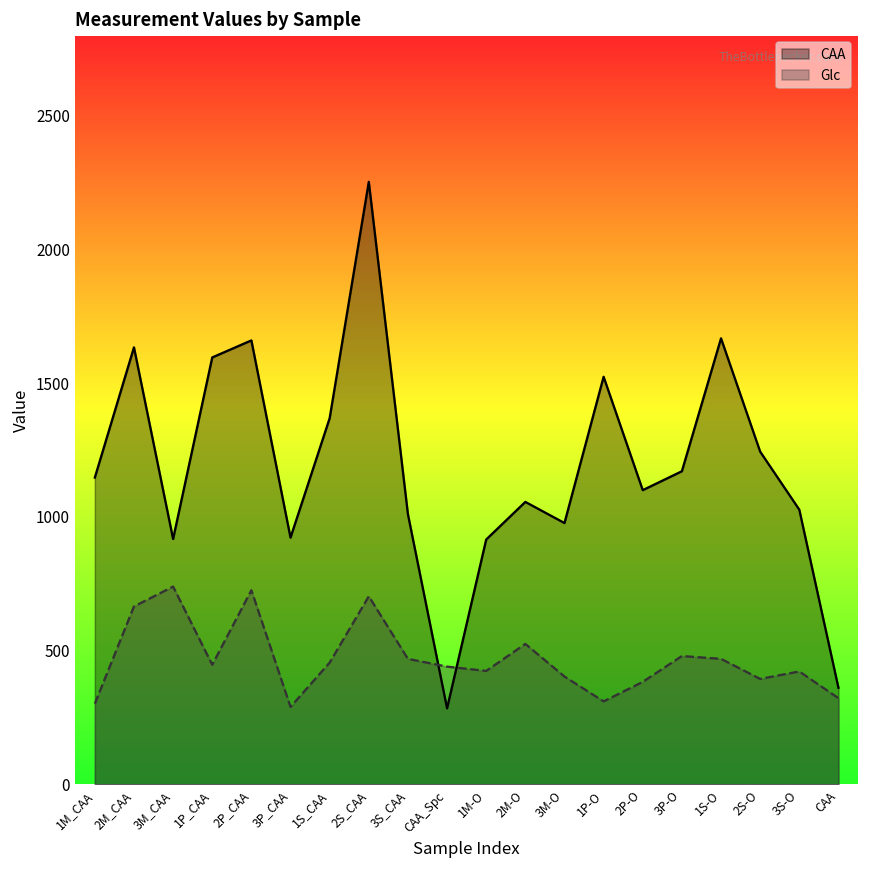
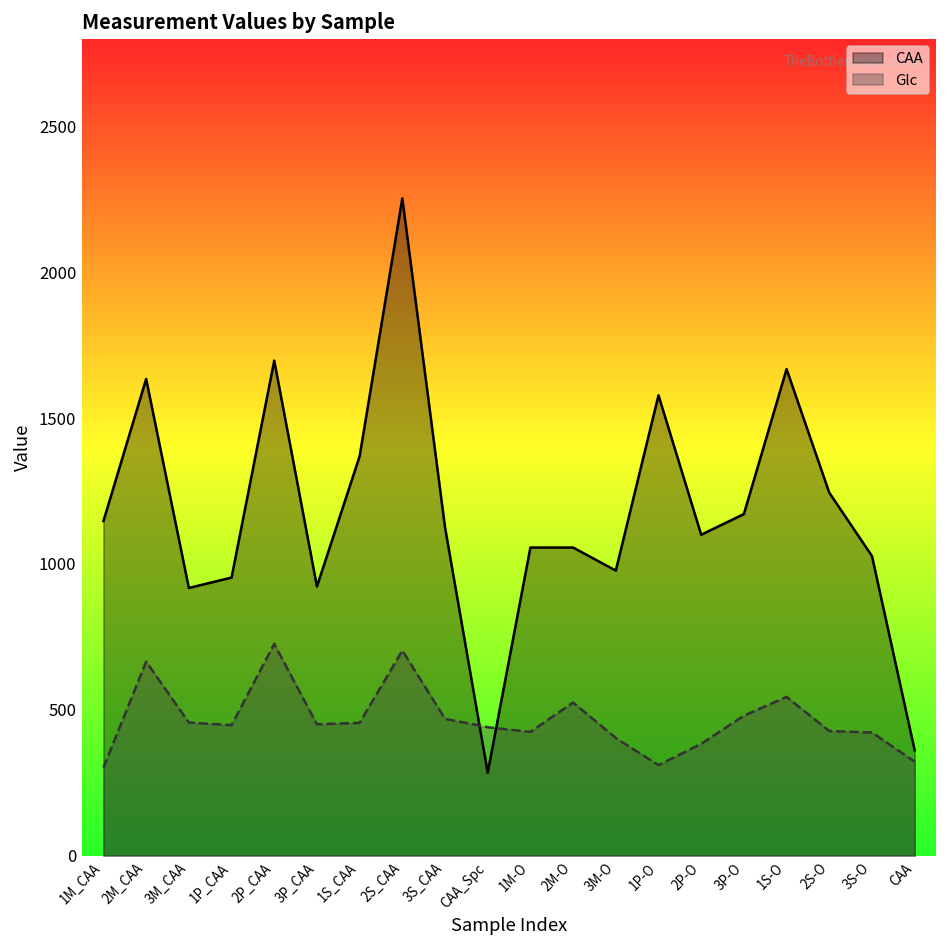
  {
    "CAA": {
      "1M_CAA": 1150,
      "2M_CAA": 1630,
      "3M_CAA": 920,
-     "1P_CAA": 1600,
-     "2P_CAA": 1660,
+     "1P_CAA": 950,
+     "2P_CAA": 1700,
      "3P_CAA": 920,
      "1S_CAA": 1370,
      "2S_CAA": 2250,
-     "3S_CAA": 1010,
+     "3S_CAA": 1130,
      "CAA_Spc": 280,
-     "1M-O": 920,
+     "1M-O": 1060,
      "2M-O": 1060,
      "3M-O": 980,
-     "1P-O": 1520,
+     "1P-O": 1580,
      "2P-O": 1100,
      "3P-O": 1170,
      "1S-O": 1670,
      "2S-O": 1240,
      "3S-O": 1030,
      "CAA": 360
    },
    "Glc": {
      "1M_CAA": 300,
      "2M_CAA": 670,
-     "3M_CAA": 740,
+     "3M_CAA": 460,
      "1P_CAA": 450,
      "2P_CAA": 730,
-     "3P_CAA": 290,
+     "3P_CAA": 450,
      "1S_CAA": 460,
      "2S_CAA": 700,
      "3S_CAA": 470,
      "CAA_Spc": 440,
      "1M-O": 420,
      "2M-O": 520,
      "3M-O": 400,
      "1P-O": 310,
      "2P-O": 380,
      "3P-O": 480,
-     "1S-O": 470,
-     "2S-O": 390,
+     "1S-O": 540,
+     "2S-O": 430,
      "3S-O": 420,
      "CAA": 320
    }
  }
